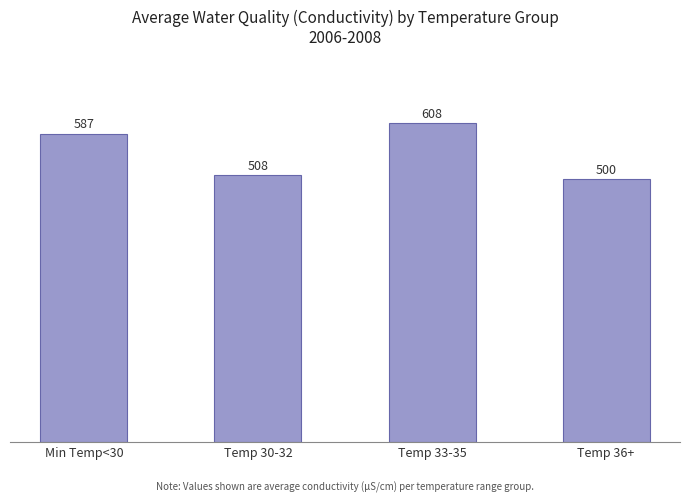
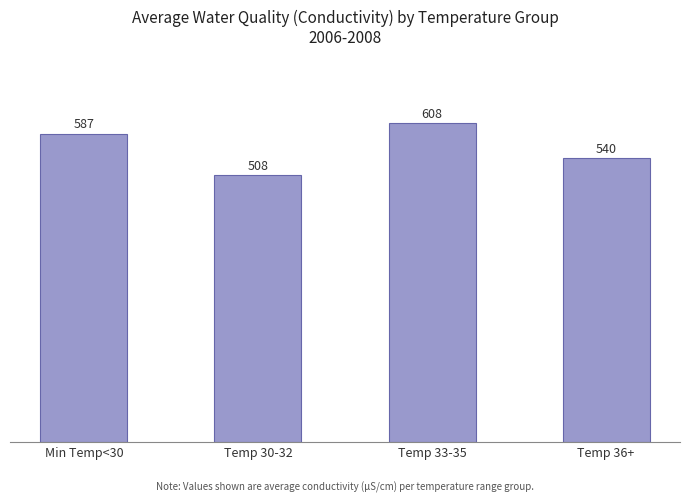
  {
    "Min Temp<30": 587,
    "Temp 30-32": 508,
    "Temp 33-35": 608,
-   "Temp 36+": 500
+   "Temp 36+": 540
  }
